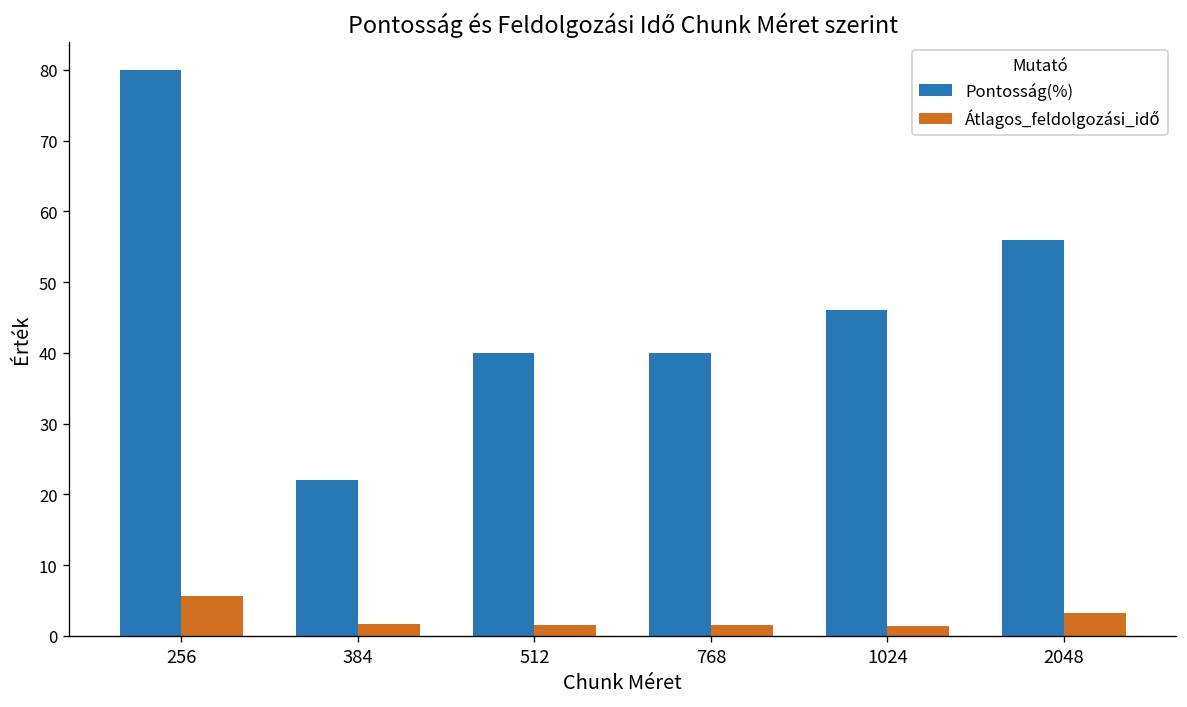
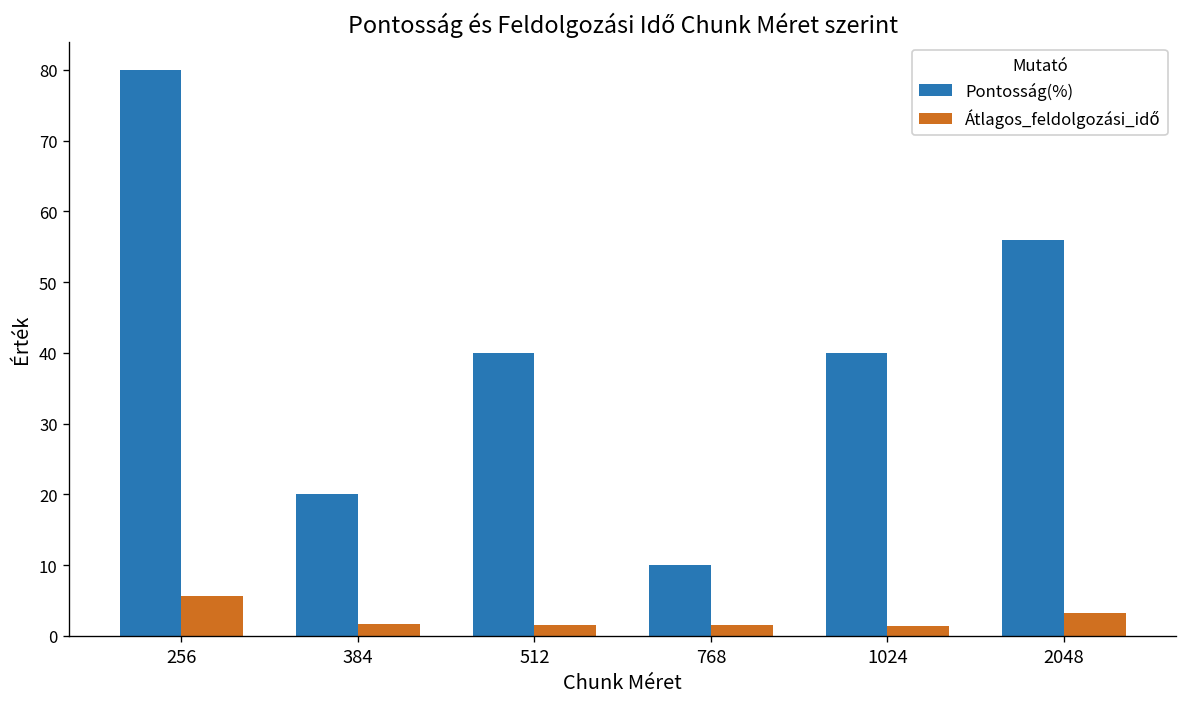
  {
    "Pontosság(%)": {
      "256": 80,
-     "384": 22,
+     "384": 20,
      "512": 40,
-     "768": 40,
-     "1024": 46,
+     "768": 10,
+     "1024": 40,
      "2048": 56
    },
    "Átlagos_feldolgozási_idő": {
      "256": 6,
      "384": 2,
      "512": 2,
      "768": 2,
      "1024": 1,
      "2048": 3
    }
  }
